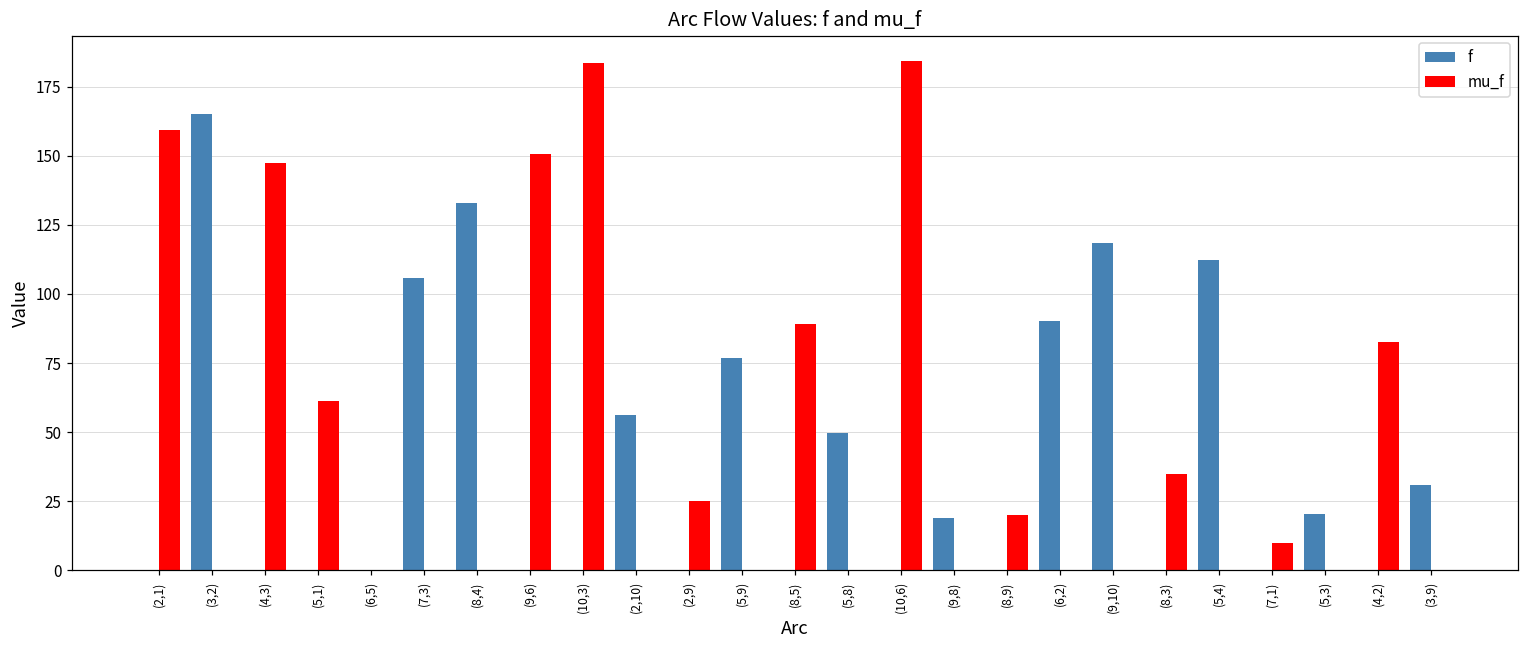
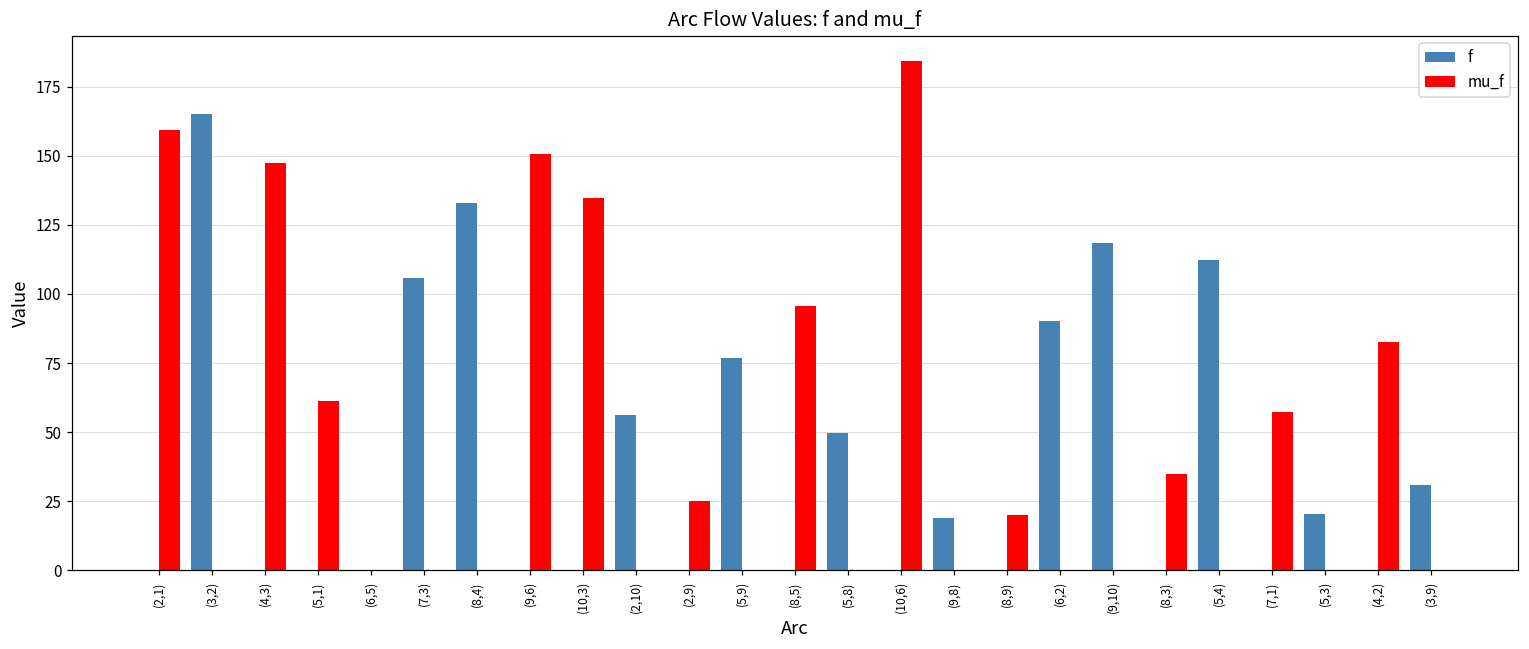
  {
    "f": {
      "(2,1)": 0,
      "(3,2)": 165,
      "(4,3)": 0,
      "(5,1)": 0,
      "(7,3)": 106,
      "(8,4)": 133,
      "(9,6)": 0,
      "(10,3)": 0,
      "(2,10)": 56,
      "(2,9)": 0,
      "(5,9)": 77,
      "(8,5)": 0,
      "(5,8)": 50,
      "(10,6)": 0,
      "(9,8)": 19,
      "(8,9)": 0,
      "(6,2)": 90,
      "(9,10)": 119,
      "(8,3)": 0,
      "(5,4)": 112,
      "(7,1)": 0,
      "(5,3)": 21,
      "(4,2)": 0,
      "(3,9)": 31
    },
    "mu_f": {
      "(2,1)": 159,
      "(3,2)": 0,
      "(4,3)": 147,
      "(5,1)": 61,
      "(6,5)": 0,
      "(7,3)": 0,
      "(8,4)": 0,
      "(9,6)": 151,
-     "(10,3)": 183,
+     "(10,3)": 135,
      "(2,10)": 0,
      "(2,9)": 25,
      "(5,9)": 0,
-     "(8,5)": 89,
+     "(8,5)": 96,
      "(5,8)": 0,
      "(10,6)": 184,
      "(9,8)": 0,
      "(8,9)": 20,
      "(6,2)": 0,
      "(9,10)": 0,
      "(8,3)": 35,
      "(5,4)": 0,
-     "(7,1)": 10,
+     "(7,1)": 57,
      "(5,3)": 0,
      "(4,2)": 83,
      "(3,9)": 0
    }
  }
